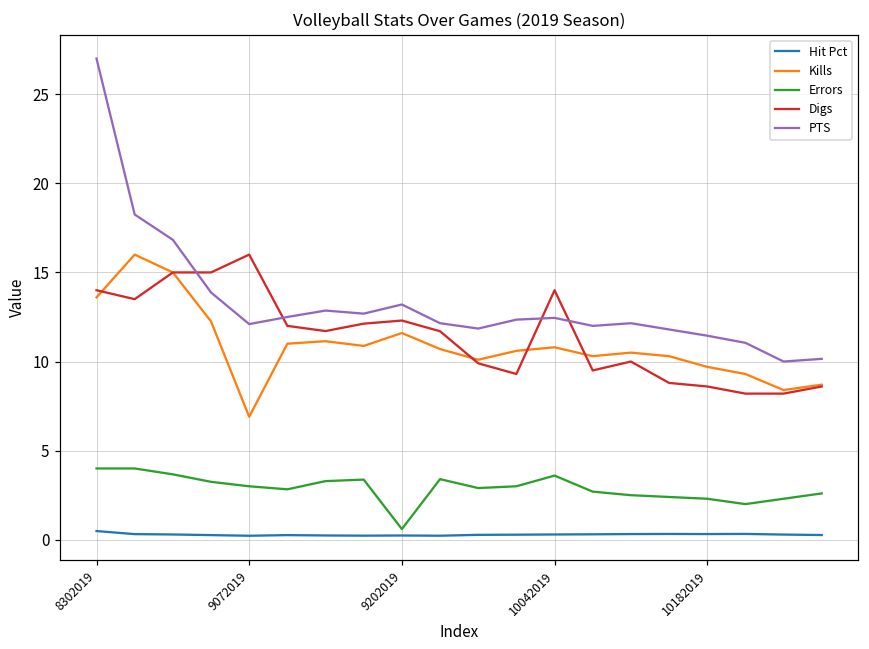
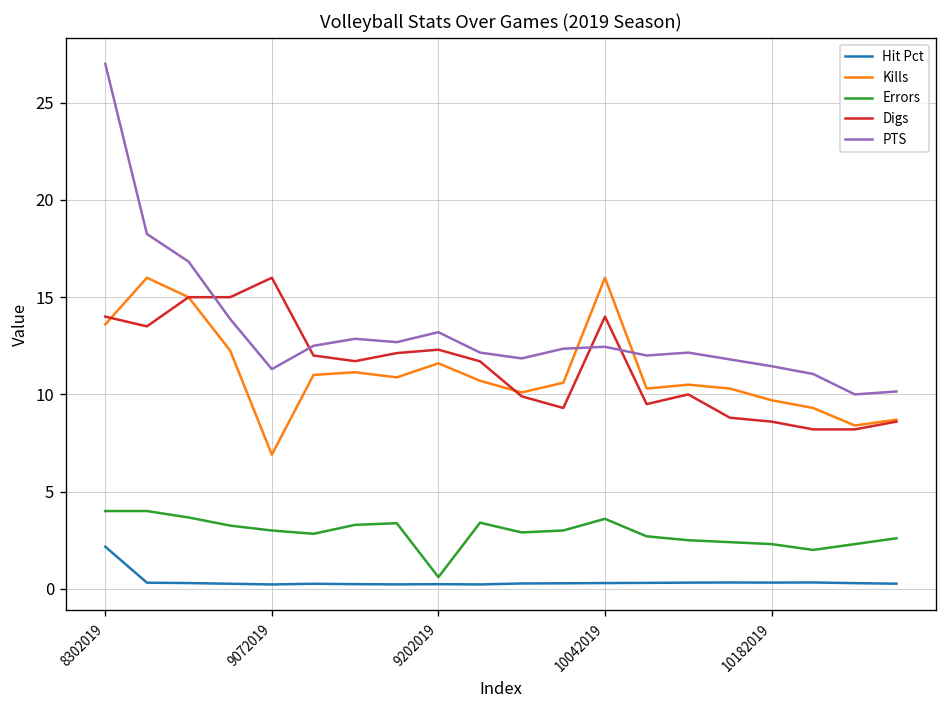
  {
    "Hit Pct": {
-     "8302019": 0.5,
+     "8302019": 2.2,
      "9072019": 0.2,
      "9202019": 0.2,
      "10042019": 0.3,
      "10182019": 0.3
    },
    "Kills": {
      "8302019": 13.6,
      "9072019": 6.9,
      "9202019": 11.6,
-     "10042019": 10.8,
+     "10042019": 16.0,
      "10182019": 9.7
    },
    "Errors": {
      "8302019": 4.0,
      "9072019": 3.0,
      "9202019": 0.6,
      "10042019": 3.6,
      "10182019": 2.3
    },
    "Digs": {
      "8302019": 14.0,
      "9072019": 16.0,
      "9202019": 12.3,
      "10042019": 14.0,
      "10182019": 8.6
    },
    "PTS": {
      "8302019": 27.0,
-     "9072019": 12.1,
+     "9072019": 11.3,
      "9202019": 13.2,
      "10042019": 12.5,
      "10182019": 11.5
    }
  }
